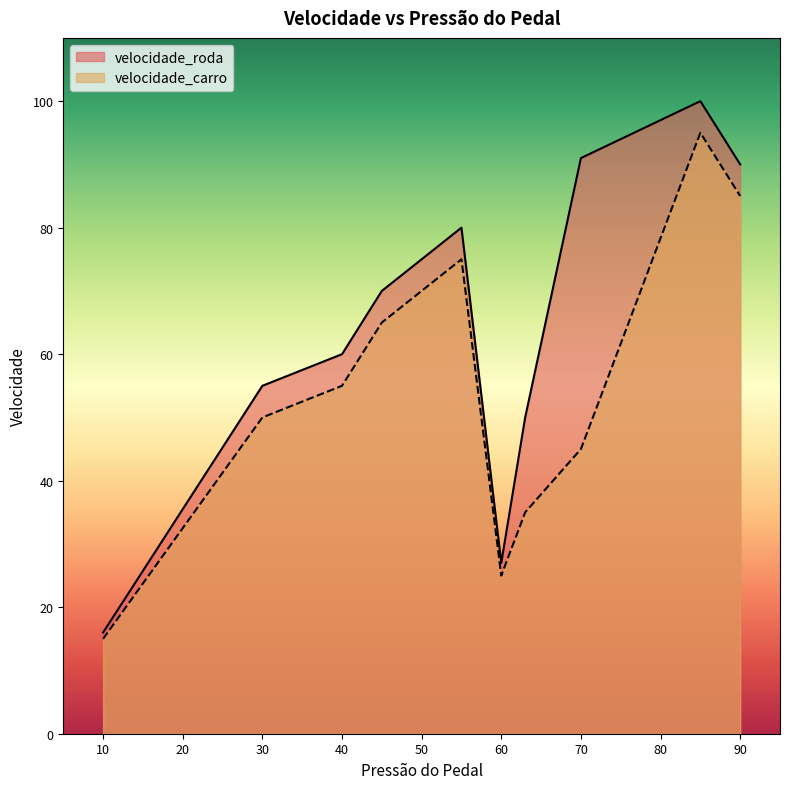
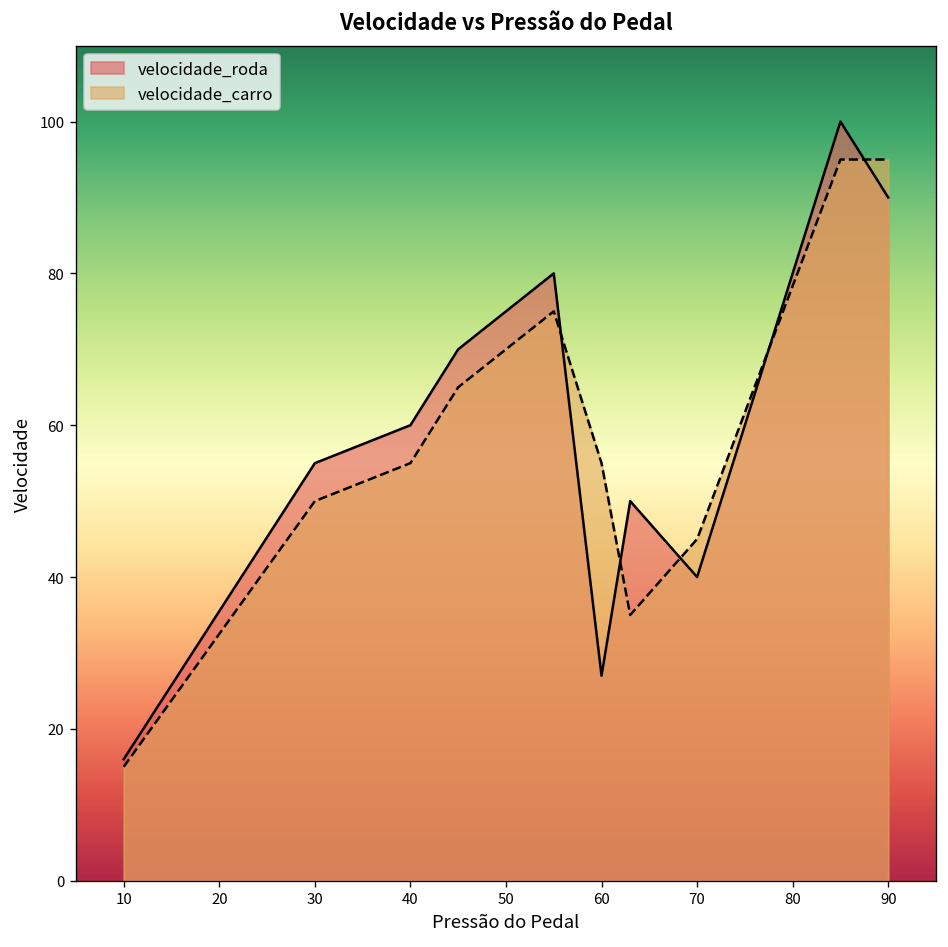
  {
    "velocidade_roda": {
      "10": 16,
      "30": 55,
      "40": 60,
      "60": 27,
-     "70": 91,
+     "70": 40,
      "90": 90
    },
    "velocidade_carro": {
      "10": 15,
      "30": 50,
      "40": 55,
-     "60": 25,
+     "60": 55,
      "70": 45,
-     "90": 85
+     "90": 95
    }
  }
